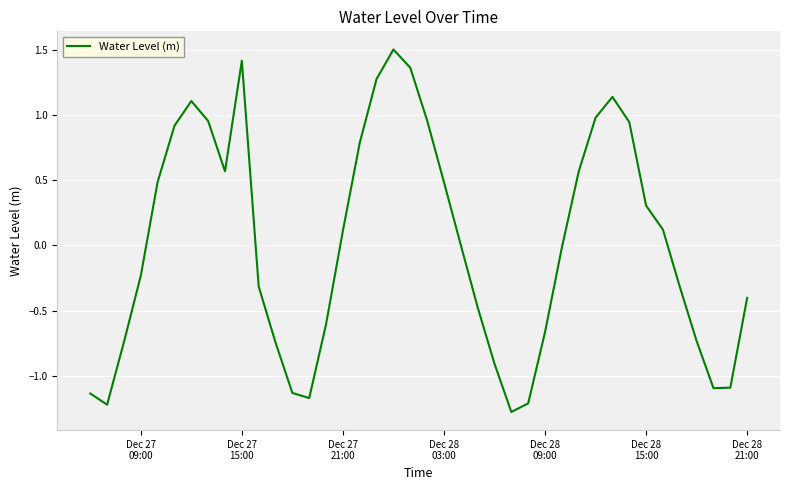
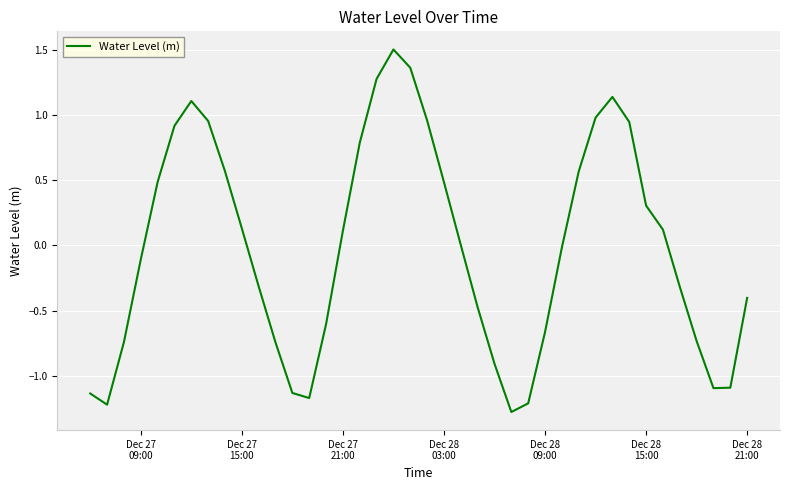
  {
-   "Dec 27 09:00": -0.23,
-   "Dec 27 15:00": 1.42,
+   "Dec 27 09:00": -0.11,
+   "Dec 27 15:00": 0.13,
    "Dec 27 21:00": 0.11,
    "Dec 28 03:00": 0.48,
    "Dec 28 09:00": -0.67,
    "Dec 28 15:00": 0.31,
    "Dec 28 21:00": -0.40
  }
